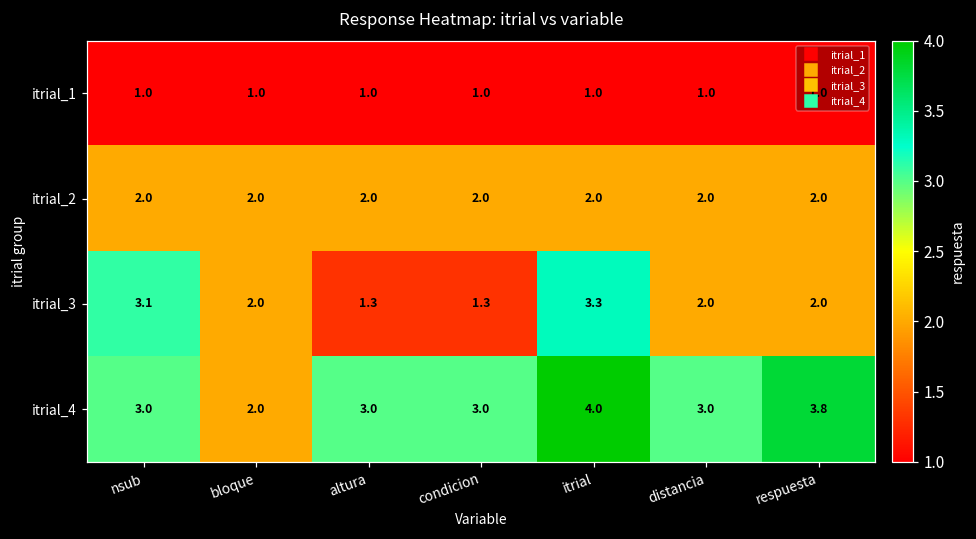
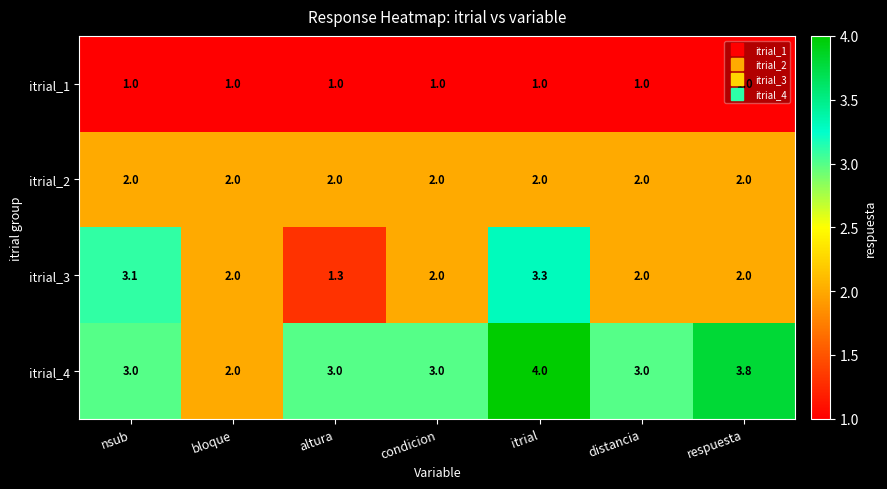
  {
    "itrial_1": {
      "nsub": 1.0,
      "bloque": 1.0,
      "altura": 1.0,
      "condicion": 1.0,
      "itrial": 1.0,
      "distancia": 1.0
    },
    "itrial_2": {
      "nsub": 2.0,
      "bloque": 2.0,
      "altura": 2.0,
      "condicion": 2.0,
      "itrial": 2.0,
      "distancia": 2.0,
      "respuesta": 2.0
    },
    "itrial_3": {
      "nsub": 3.1,
      "bloque": 2.0,
      "altura": 1.3,
-     "condicion": 1.3,
+     "condicion": 2.0,
      "itrial": 3.3,
      "distancia": 2.0,
      "respuesta": 2.0
    },
    "itrial_4": {
      "nsub": 3.0,
      "bloque": 2.0,
      "altura": 3.0,
      "condicion": 3.0,
      "itrial": 4.0,
      "distancia": 3.0,
      "respuesta": 3.8
    }
  }
